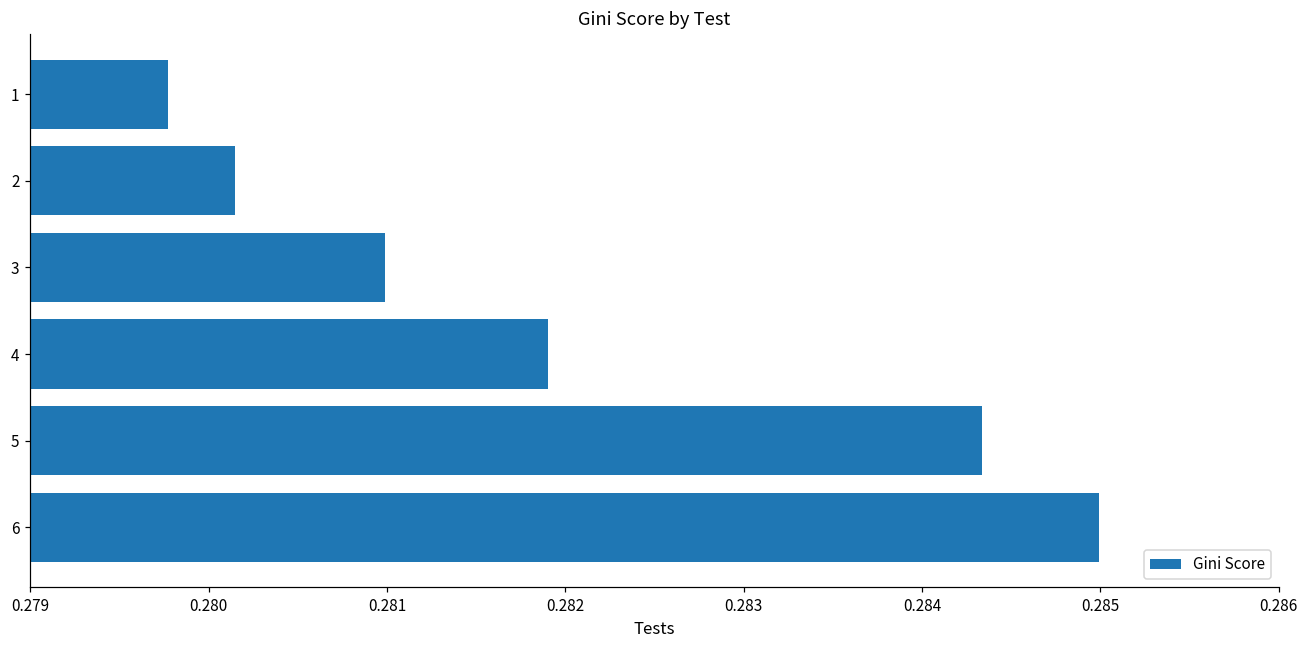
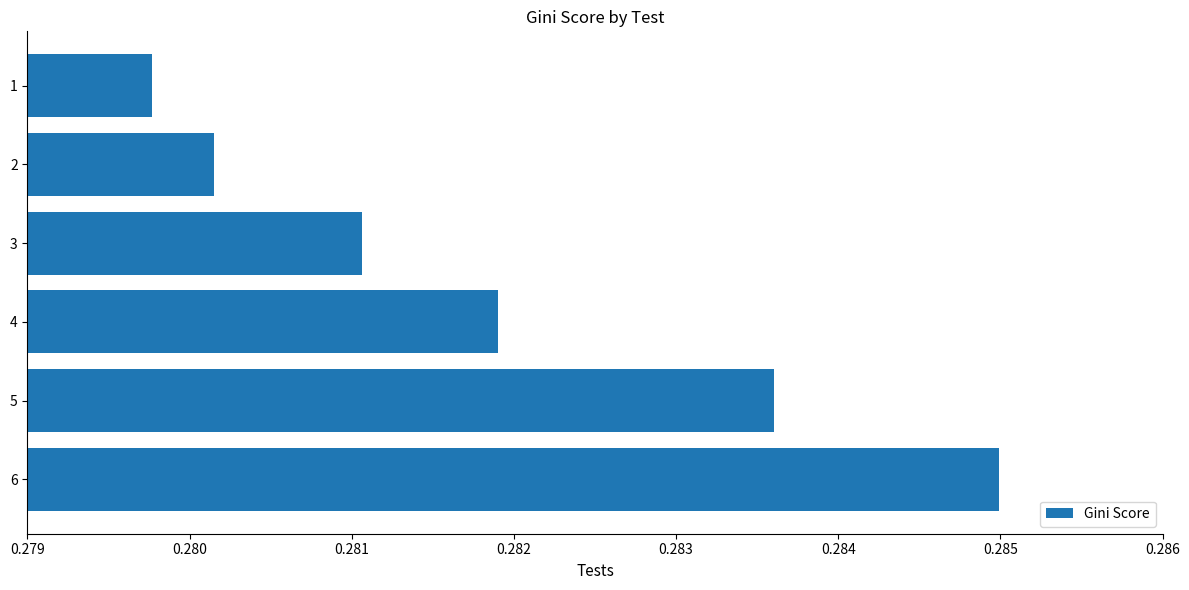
  {
    "1": 0.27977,
    "2": 0.28015,
-   "3": 0.28099,
+   "3": 0.28106,
    "4": 0.28190,
-   "5": 0.28434,
+   "5": 0.28360,
    "6": 0.28499
  }
